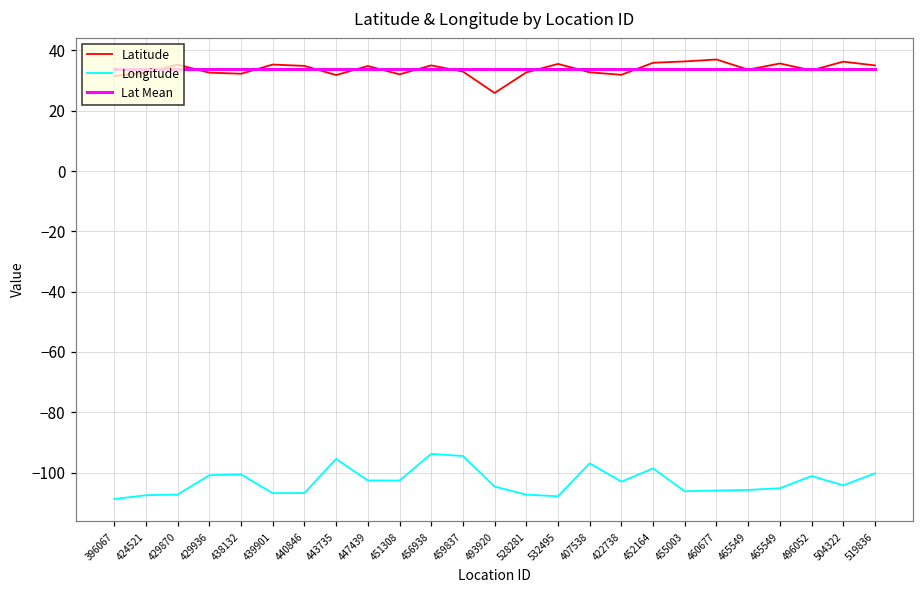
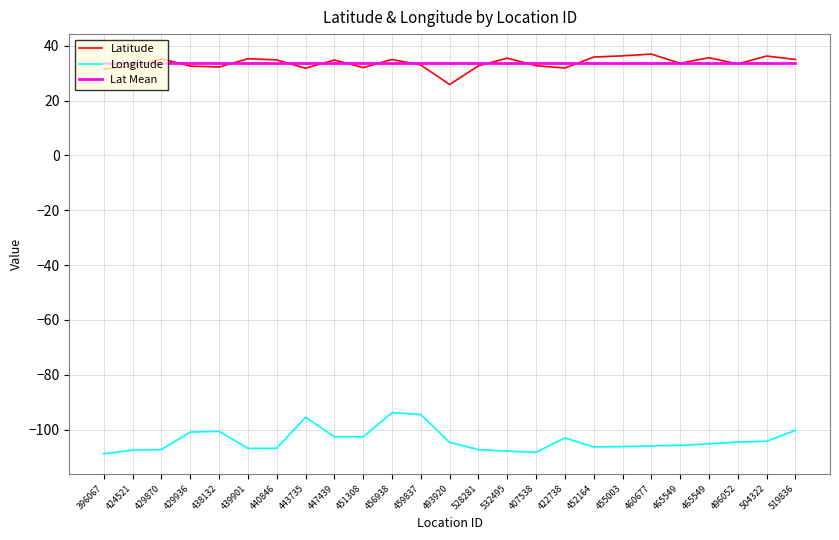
  {
    "Latitude": {
      "429936": 33,
      "438132": 32,
      "439901": 35,
      "440846": 35,
      "443735": 32,
      "447439": 35,
      "451308": 32,
      "456938": 35,
      "493920": 26,
      "528281": 33,
      "532495": 36,
      "407538": 33,
      "422738": 32,
      "452164": 36,
      "455003": 36,
      "460677": 37,
      "504322": 36,
      "519836": 35
    },
    "Longitude": {
      "396067": -109,
      "424521": -108,
      "429870": -107,
      "429936": -101,
      "438132": -101,
      "439901": -107,
      "440846": -107,
      "443735": -95,
      "447439": -103,
      "451308": -103,
      "456938": -94,
      "459837": -94,
      "493920": -105,
      "528281": -107,
      "532495": -108,
-     "407538": -97,
+     "407538": -108,
      "422738": -103,
-     "452164": -99,
+     "452164": -106,
      "455003": -106,
      "460677": -106,
-     "496052": -101,
+     "496052": -105,
      "504322": -104,
      "519836": -100
    },
    "Lat Mean": {
      "429936": 34,
      "438132": 34,
      "439901": 34,
      "440846": 34,
      "443735": 34,
      "447439": 34,
      "451308": 34,
      "456938": 34,
      "493920": 34,
      "528281": 34,
      "532495": 34,
      "407538": 34,
      "422738": 34,
      "452164": 34,
      "455003": 34,
      "460677": 34,
      "504322": 34,
      "519836": 34
    }
  }
